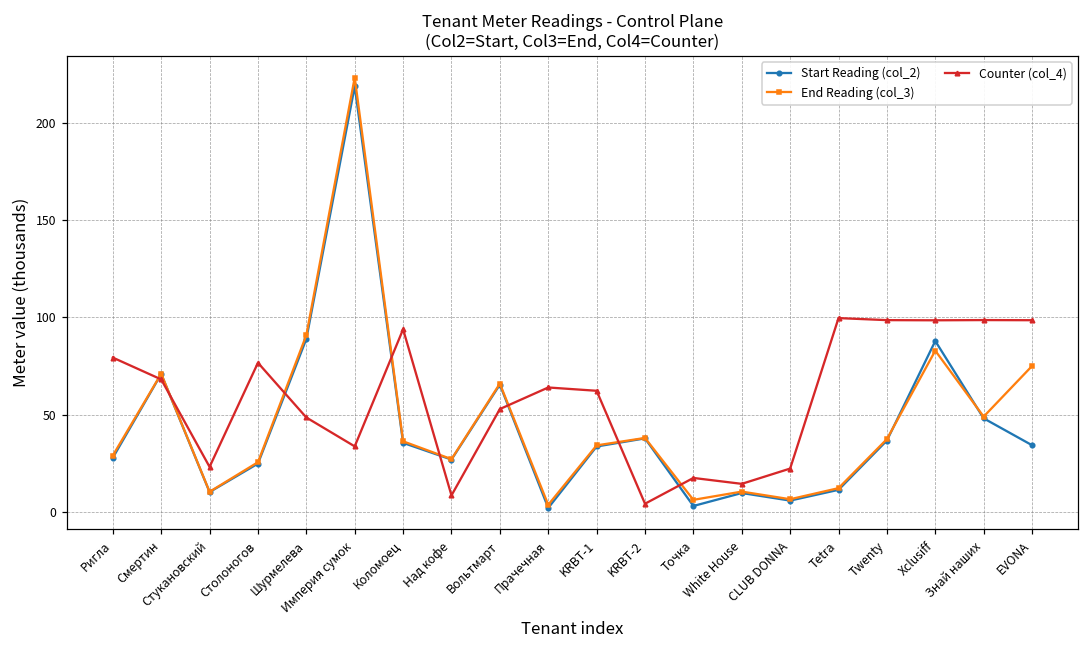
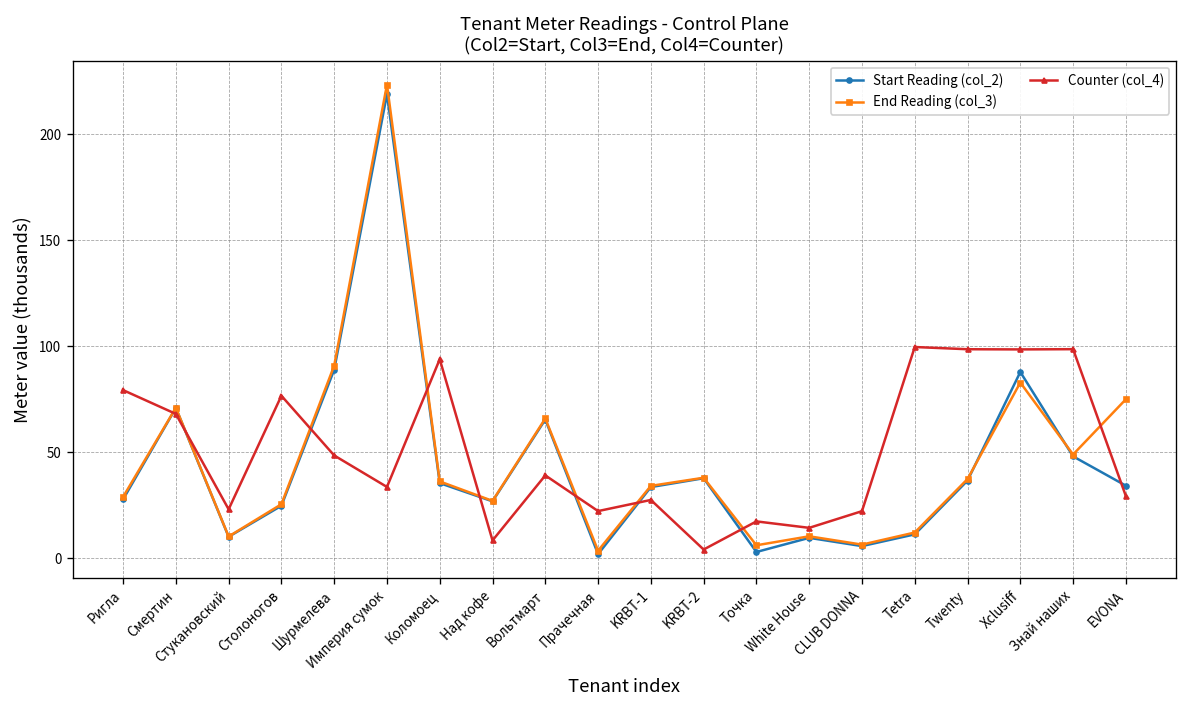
  {
    "Start Reading (col_2)": {
      "Шурмелева": 89,
      "Империя сумок": 219,
      "Прачечная": 2,
      "Точка": 3,
      "Xclusiff": 88,
      "EVONA": 34
    },
    "End Reading (col_3)": {
      "Шурмелева": 91,
      "Империя сумок": 223,
      "Прачечная": 4,
      "Точка": 6,
      "Xclusiff": 83,
      "EVONA": 75
    },
    "Counter (col_4)": {
      "Ригла": 79,
      "Смертин": 68,
      "Стукановский": 23,
      "Столоногов": 77,
      "Шурмелева": 48,
      "Империя сумок": 34,
      "Коломоец": 94,
      "Над кофе": 8,
-     "Вольтмарт": 53,
-     "Прачечная": 64,
-     "KRBT-1": 62,
+     "Вольтмарт": 39,
+     "Прачечная": 22,
+     "KRBT-1": 27,
      "KRBT-2": 4,
      "Точка": 17,
      "White House": 14,
      "CLUB DONNA": 22,
      "Tetra": 100,
      "Twenty": 99,
      "Xclusiff": 99,
      "Знай наших": 99,
-     "EVONA": 99
+     "EVONA": 29
    }
  }
